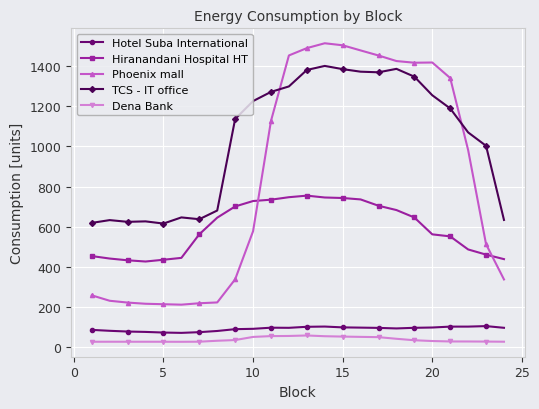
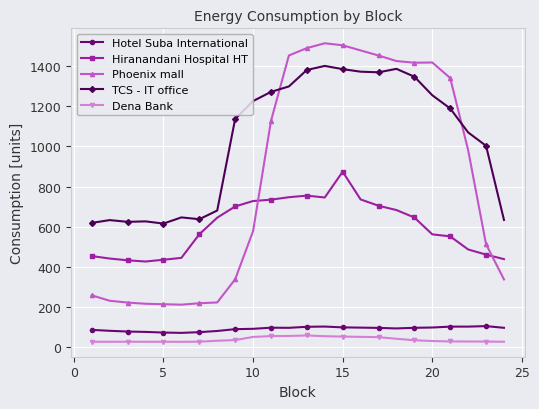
  {
    "Hiranandani Hospital HT": {
      "5": 430,
      "10": 730,
-     "15": 740,
+     "15": 870,
      "20": 560
    }
  }
